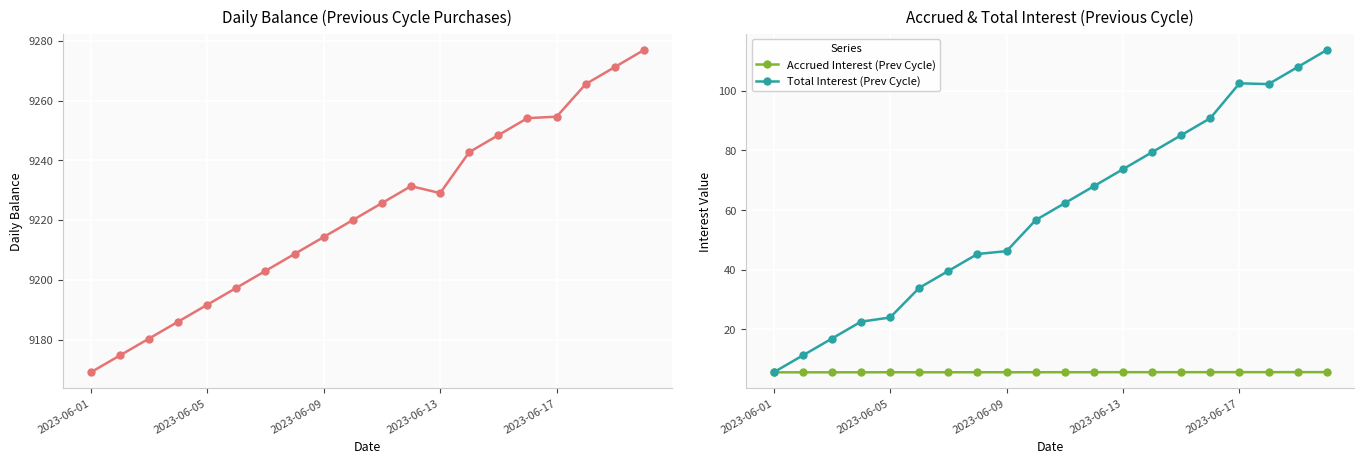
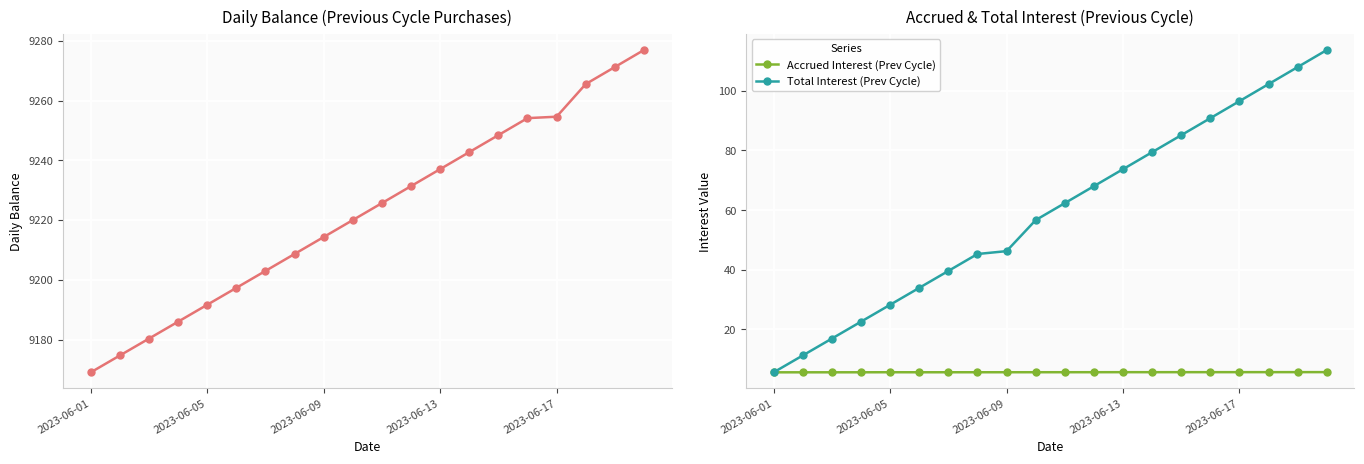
  {
    "Daily Balance (Previous Cycle Purchases)": {
      "2023-06-01": 9169,
      "2023-06-05": 9192,
      "2023-06-09": 9214,
-     "2023-06-13": 9229,
+     "2023-06-13": 9237,
      "2023-06-17": 9255
    },
    "Accrued & Total Interest (Previous Cycle)": {
      "Accrued Interest (Prev Cycle)": {
        "2023-06-05": 6,
        "2023-06-09": 6,
        "2023-06-13": 6,
        "2023-06-17": 6
      },
      "Total Interest (Prev Cycle)": {
-       "2023-06-05": 24,
+       "2023-06-05": 28,
        "2023-06-09": 46,
        "2023-06-13": 74,
-       "2023-06-17": 102
+       "2023-06-17": 97
      }
    }
  }
